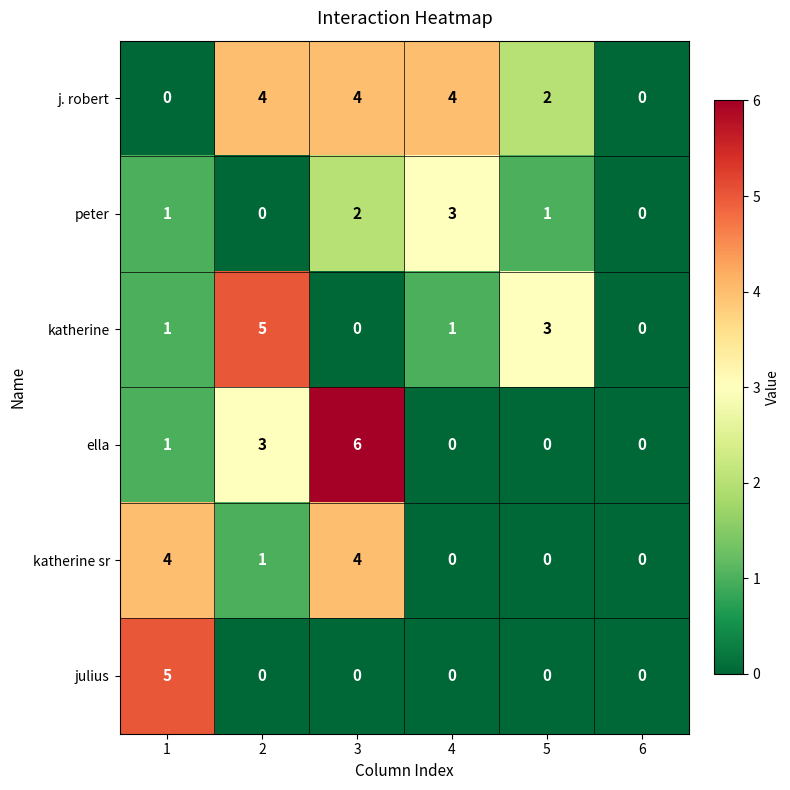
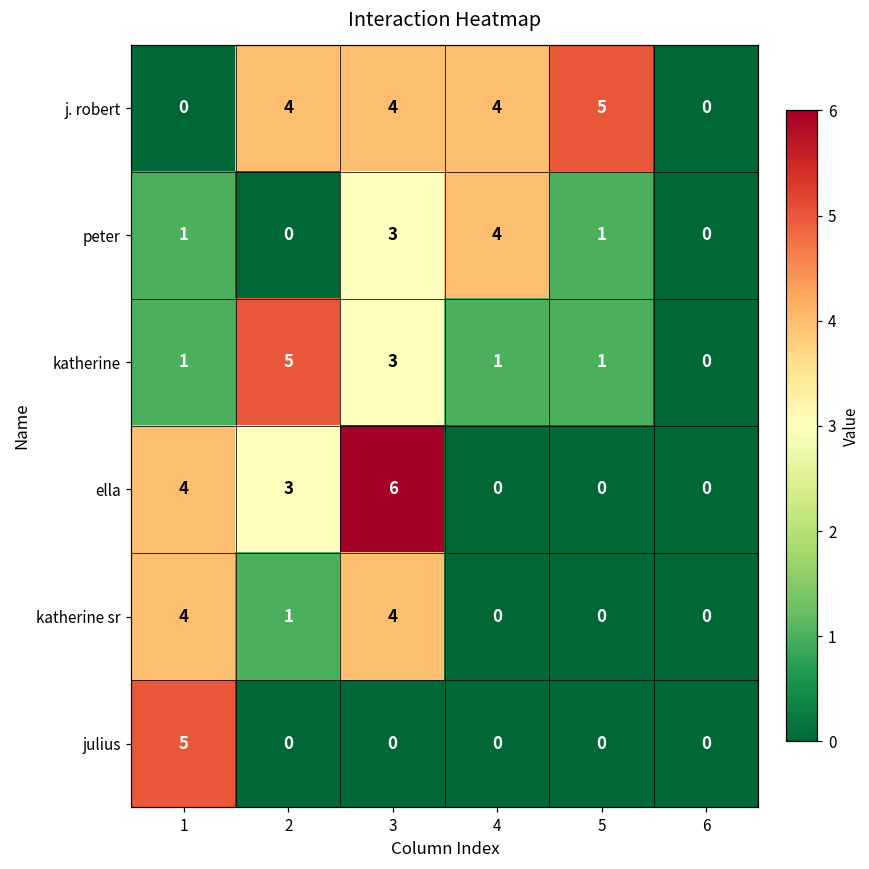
  {
    "j. robert": {
      "1": 0,
      "2": 4,
      "3": 4,
      "4": 4,
-     "5": 2,
+     "5": 5,
      "6": 0
    },
    "peter": {
      "1": 1,
      "2": 0,
-     "3": 2,
-     "4": 3,
+     "3": 3,
+     "4": 4,
      "5": 1,
      "6": 0
    },
    "katherine": {
      "1": 1,
      "2": 5,
-     "3": 0,
+     "3": 3,
      "4": 1,
-     "5": 3,
+     "5": 1,
      "6": 0
    },
    "ella": {
-     "1": 1,
+     "1": 4,
      "2": 3,
      "3": 6,
      "4": 0,
      "5": 0,
      "6": 0
    },
    "katherine sr": {
      "1": 4,
      "2": 1,
      "3": 4,
      "4": 0,
      "5": 0,
      "6": 0
    },
    "julius": {
      "1": 5,
      "2": 0,
      "3": 0,
      "4": 0,
      "5": 0,
      "6": 0
    }
  }
